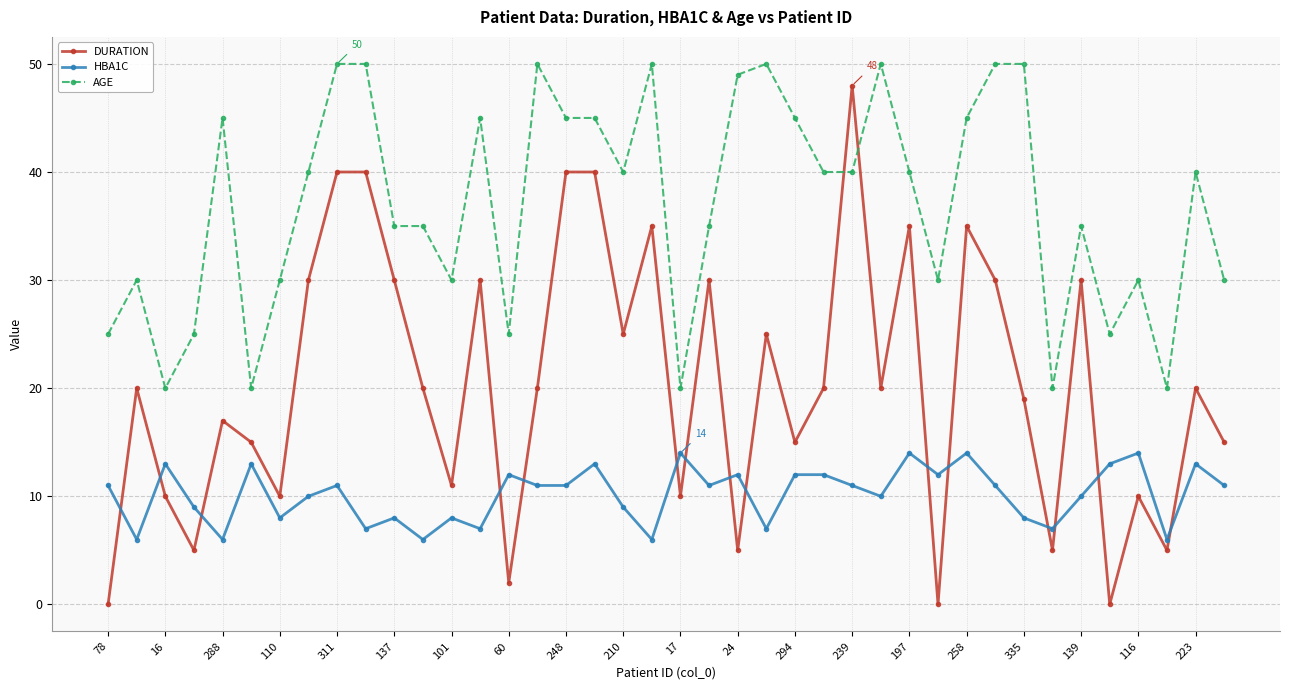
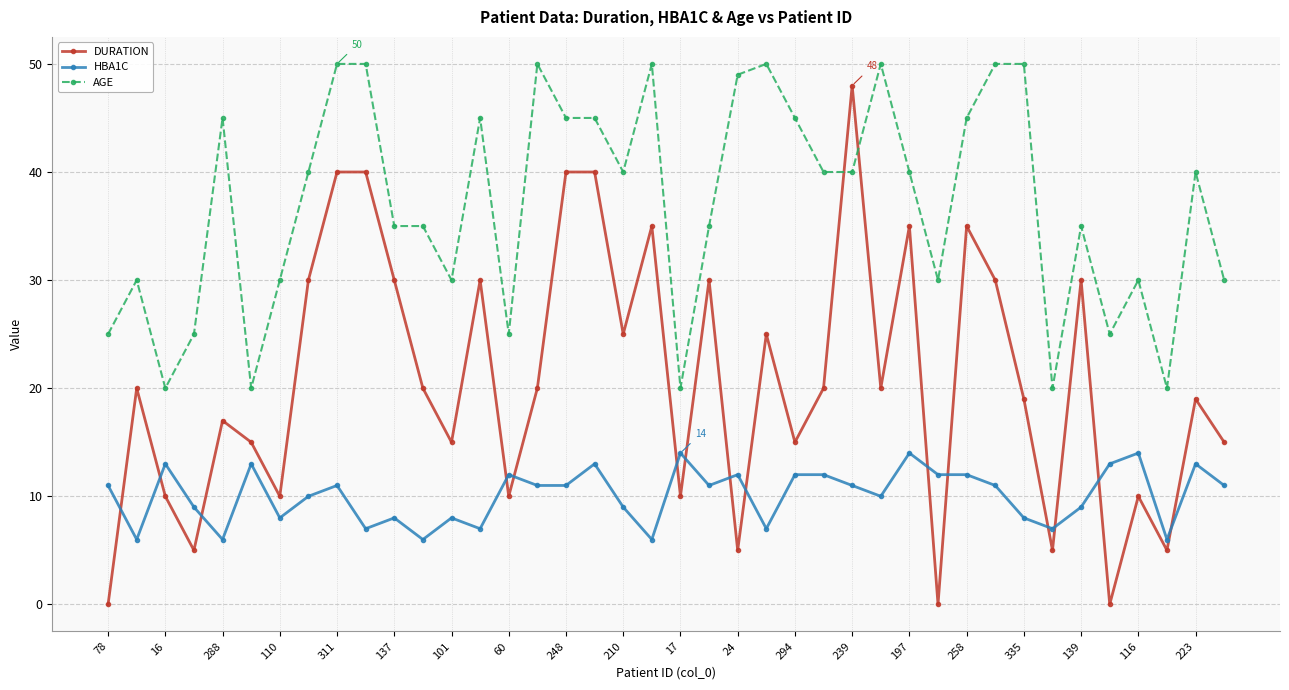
  {
    "DURATION": {
      "78": 0,
      "16": 10,
      "288": 17,
      "110": 10,
      "311": 40,
      "137": 30,
-     "101": 11,
-     "60": 2,
+     "101": 15,
+     "60": 10,
      "248": 40,
      "210": 25,
      "24": 5,
      "294": 15,
      "197": 35,
      "258": 35,
      "335": 19,
      "139": 30,
      "116": 10,
-     "223": 20
+     "223": 19
    },
    "HBA1C": {
      "78": 11,
      "16": 13,
      "288": 6,
      "110": 8,
      "311": 11,
      "137": 8,
      "101": 8,
      "60": 12,
      "248": 11,
      "210": 9,
      "24": 12,
      "294": 12,
      "239": 11,
      "197": 14,
-     "258": 14,
+     "258": 12,
      "335": 8,
-     "139": 10,
+     "139": 9,
      "116": 14,
      "223": 13
    },
    "AGE": {
      "311": 50
    }
  }
